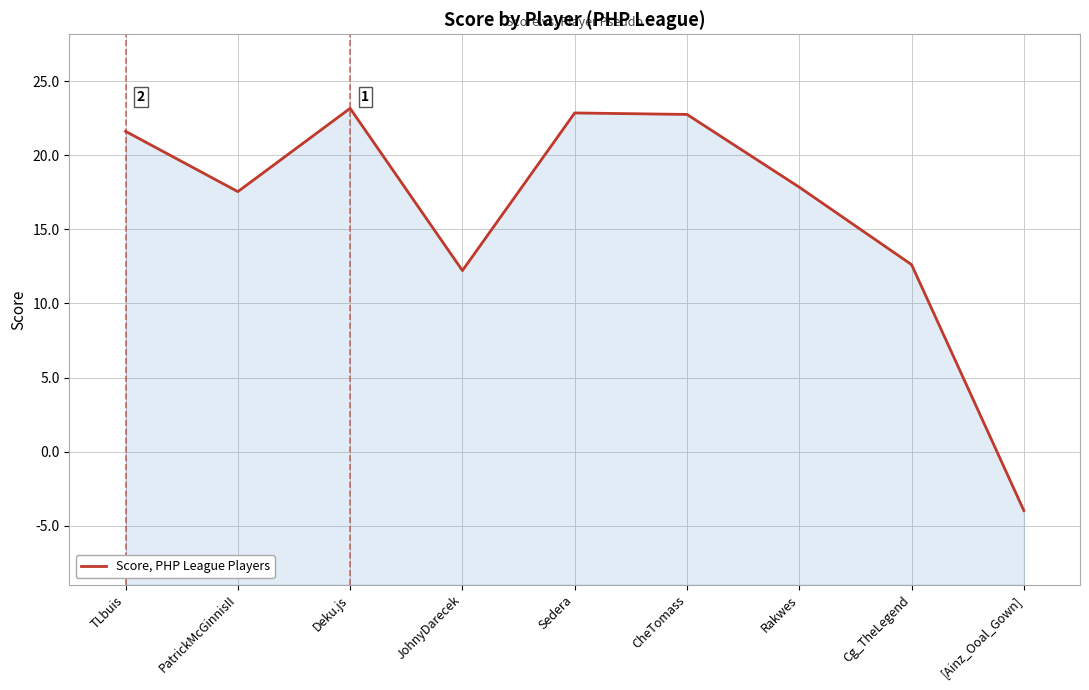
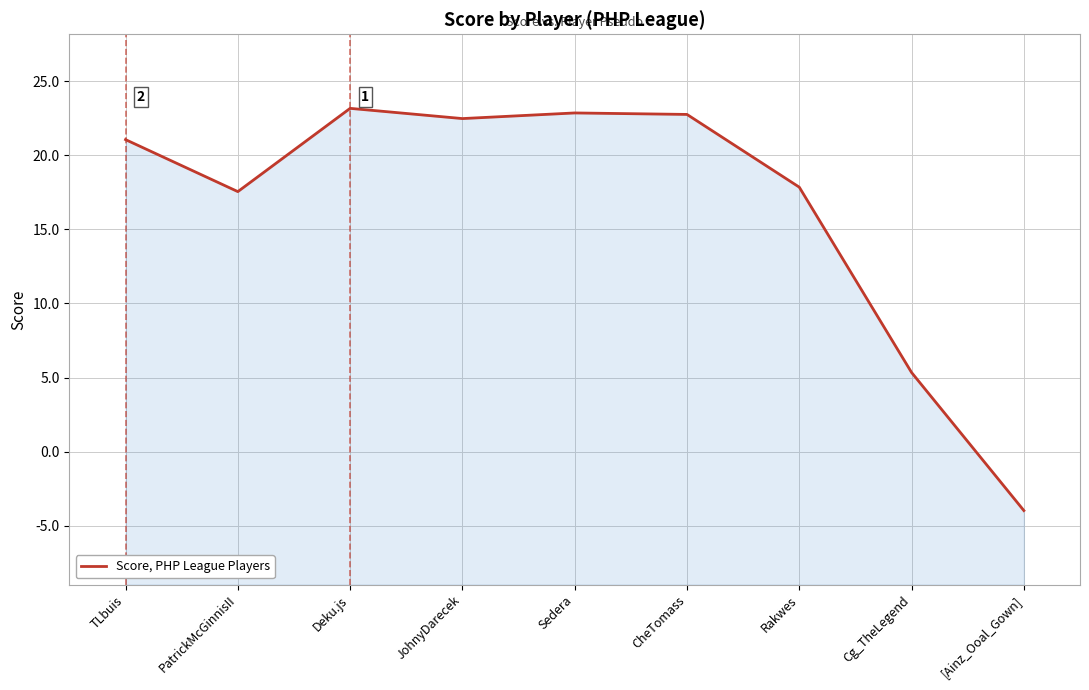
  {
-   "TLbuis": 21.6,
+   "TLbuis": 21.1,
    "PatrickMcGinnisII": 17.6,
-   "JohnyDarecek": 12.2,
+   "JohnyDarecek": 22.5,
    "Sedera": 22.9,
    "CheTomass": 22.8,
    "Rakwes": 17.9,
-   "Cg_TheLegend": 12.6,
+   "Cg_TheLegend": 5.3,
    "[Ainz_Ooal_Gown]": -4.0
  }
